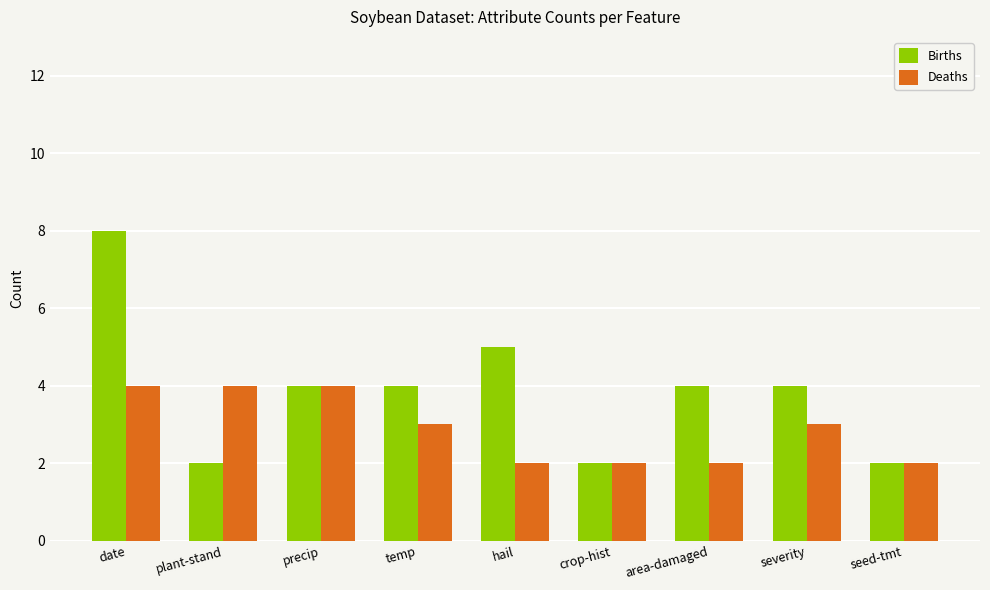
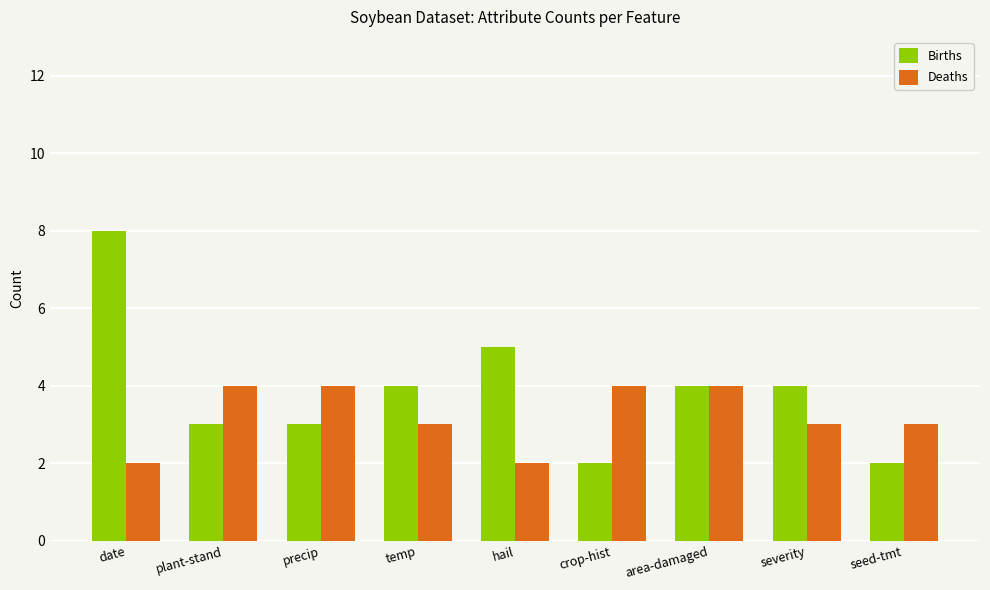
  {
    "Births": {
      "date": 8,
-     "plant-stand": 2,
-     "precip": 4,
+     "plant-stand": 3,
+     "precip": 3,
      "temp": 4,
      "hail": 5,
      "crop-hist": 2,
      "area-damaged": 4,
      "severity": 4,
      "seed-tmt": 2
    },
    "Deaths": {
-     "date": 4,
+     "date": 2,
      "plant-stand": 4,
      "precip": 4,
      "temp": 3,
      "hail": 2,
-     "crop-hist": 2,
-     "area-damaged": 2,
+     "crop-hist": 4,
+     "area-damaged": 4,
      "severity": 3,
-     "seed-tmt": 2
+     "seed-tmt": 3
    }
  }
